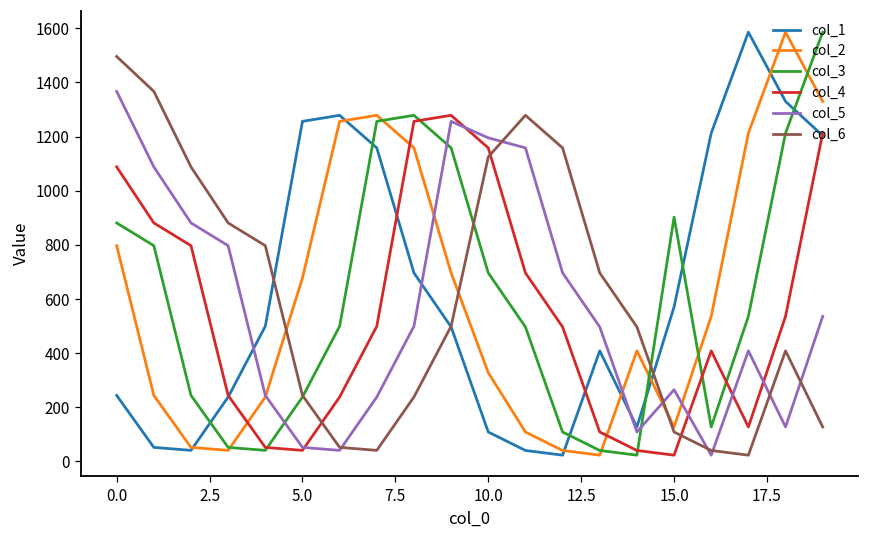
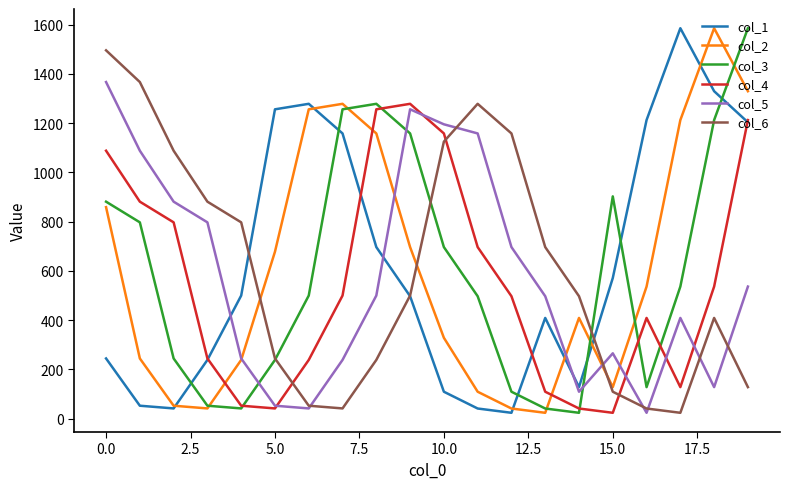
  {
    "col_1": {
      "0.0": 240,
      "5.0": 1260,
      "10.0": 110,
      "15.0": 570
    },
    "col_2": {
-     "0.0": 800,
+     "0.0": 860,
      "5.0": 680,
      "10.0": 330,
      "15.0": 130
    },
    "col_3": {
      "0.0": 880,
      "10.0": 700,
      "15.0": 900
    },
    "col_4": {
      "0.0": 1090,
      "5.0": 40,
      "10.0": 1160,
      "15.0": 20
    },
    "col_5": {
      "0.0": 1370,
      "5.0": 50,
      "10.0": 1200,
      "15.0": 260
    },
    "col_6": {
      "0.0": 1500,
      "10.0": 1120,
      "15.0": 110
    }
  }
